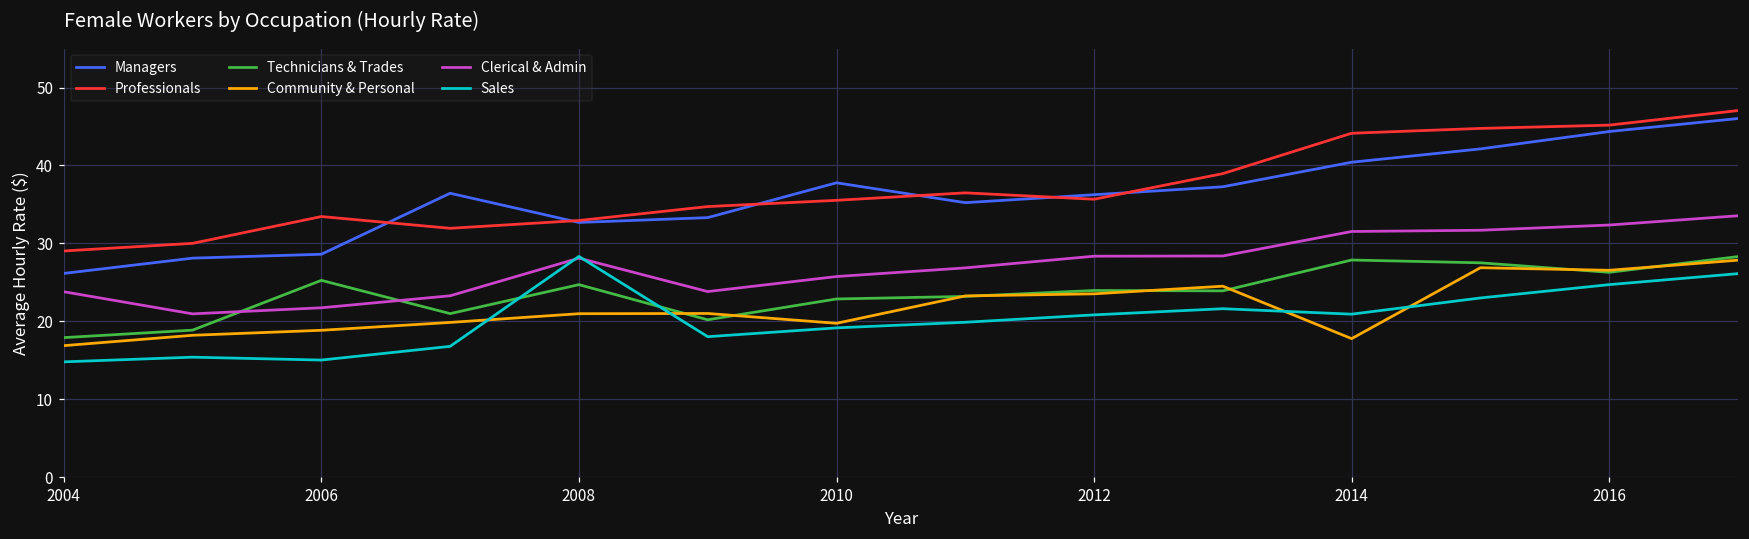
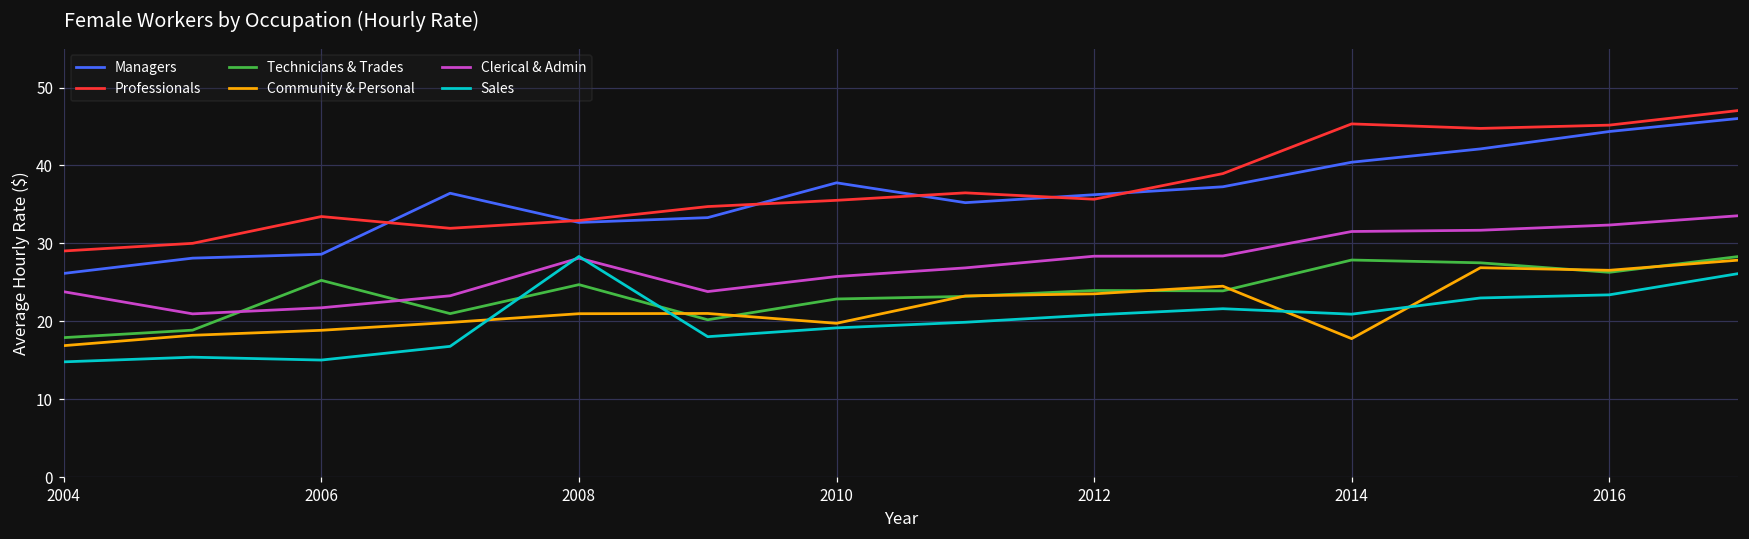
  {
    "Managers": {
      "2004": 26,
      "2006": 29,
      "2010": 38,
      "2012": 36,
      "2014": 40,
      "2016": 44
    },
    "Professionals": {
      "2004": 29,
      "2006": 33,
      "2010": 36,
      "2012": 36,
-     "2014": 44,
+     "2014": 45,
      "2016": 45
    },
    "Technicians & Trades": {
      "2004": 18,
      "2006": 25,
      "2008": 25,
      "2010": 23,
      "2012": 24,
      "2014": 28
    },
    "Community & Personal": {
      "2004": 17,
      "2006": 19,
      "2008": 21,
      "2010": 20,
      "2012": 24,
      "2014": 18
    },
    "Clerical & Admin": {
      "2004": 24,
      "2006": 22,
      "2010": 26,
      "2012": 28,
      "2014": 32,
      "2016": 32
    },
    "Sales": {
      "2004": 15,
      "2006": 15,
      "2010": 19,
      "2012": 21,
      "2014": 21,
-     "2016": 25
+     "2016": 23
    }
  }
